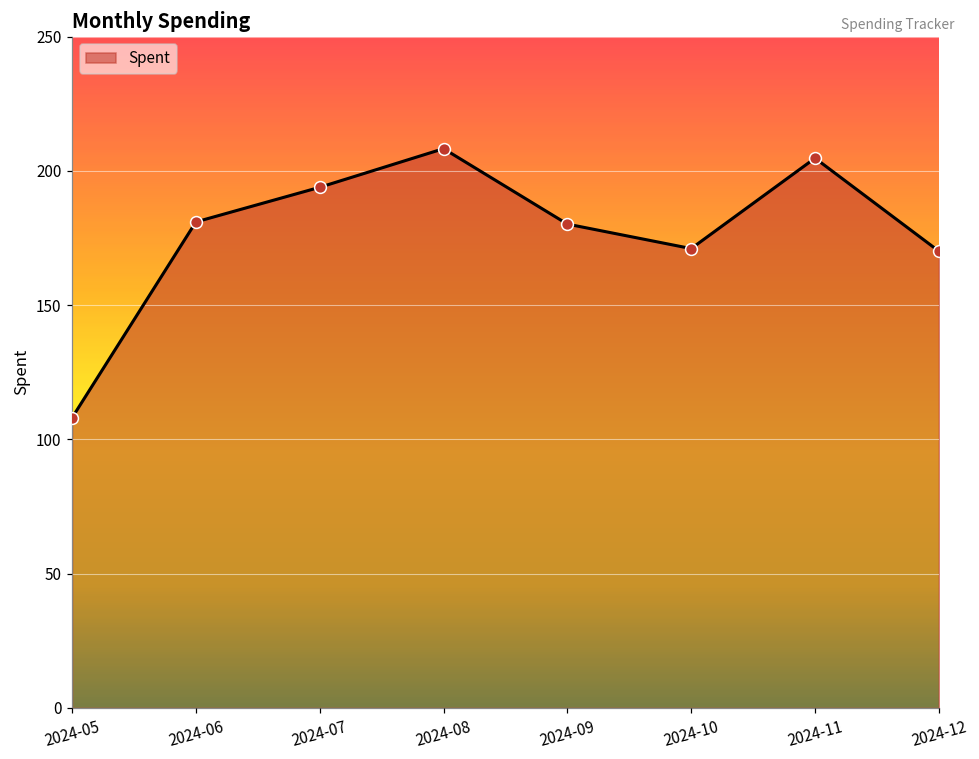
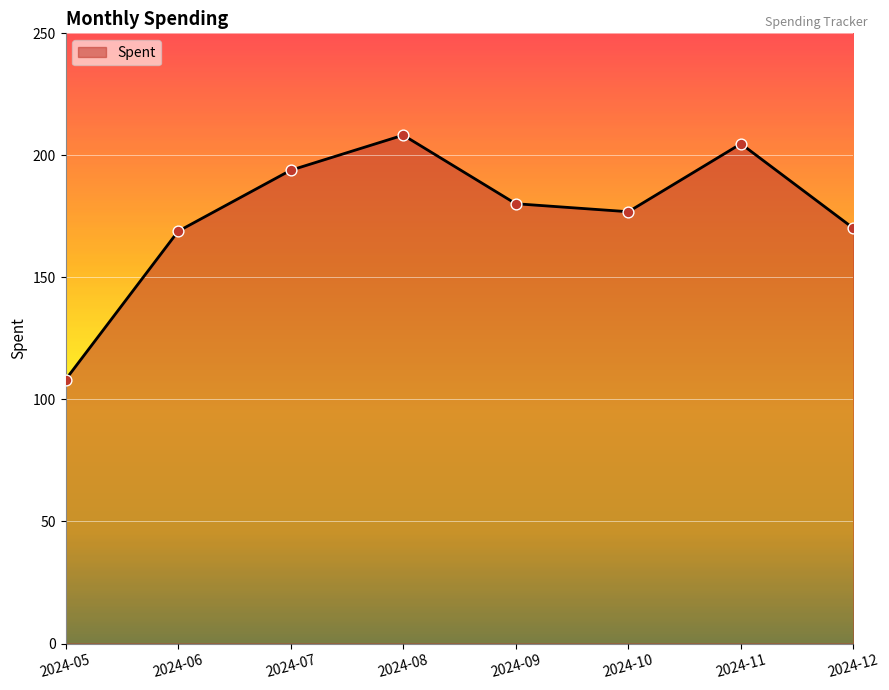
  {
    "2024-05": 108,
-   "2024-06": 181,
+   "2024-06": 169,
    "2024-07": 194,
    "2024-08": 208,
    "2024-09": 180,
-   "2024-10": 171,
+   "2024-10": 177,
    "2024-11": 205,
    "2024-12": 170
  }
